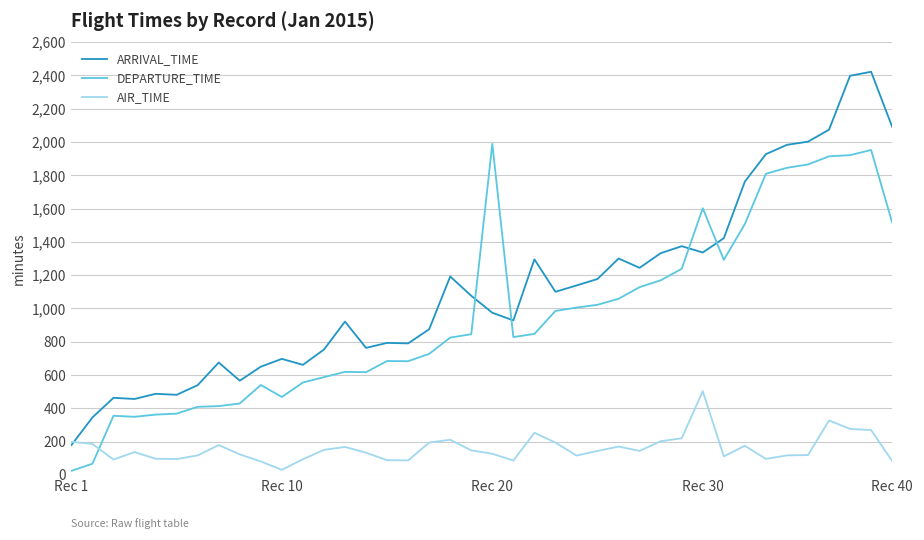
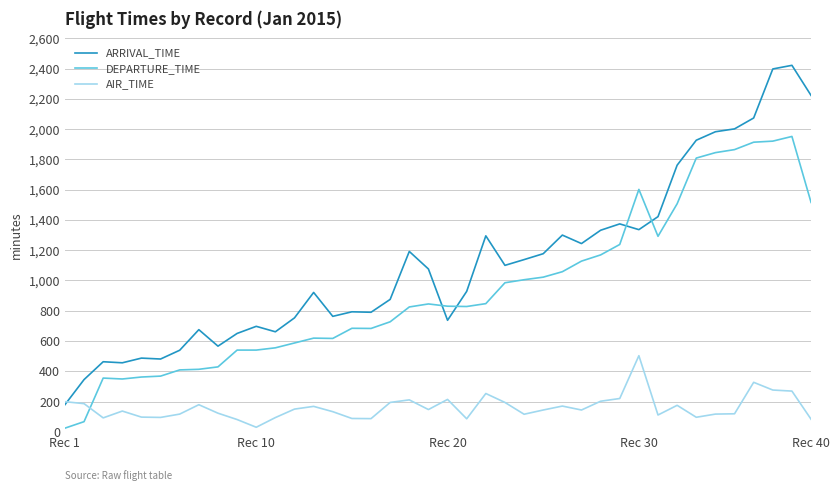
  {
    "ARRIVAL_TIME": {
      "Rec 1": "180",
      "Rec 10": "700",
-     "Rec 20": "970",
+     "Rec 20": "740",
      "Rec 30": "1,340",
-     "Rec 40": "2,090"
+     "Rec 40": "2,220"
    },
    "DEPARTURE_TIME": {
      "Rec 1": "20",
-     "Rec 10": "470",
-     "Rec 20": "1,990",
+     "Rec 10": "540",
+     "Rec 20": "830",
      "Rec 30": "1,600",
      "Rec 40": "1,520"
    },
    "AIR_TIME": {
      "Rec 1": "200",
      "Rec 10": "30",
-     "Rec 20": "130",
+     "Rec 20": "210",
      "Rec 30": "500",
      "Rec 40": "80"
    }
  }
